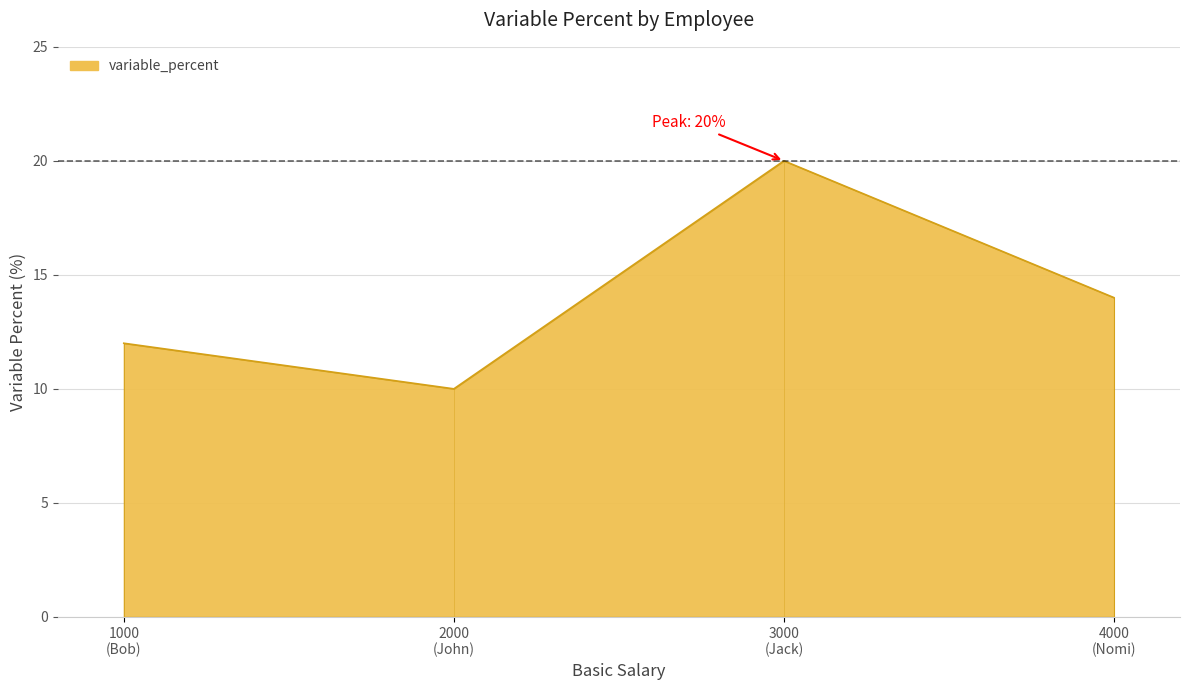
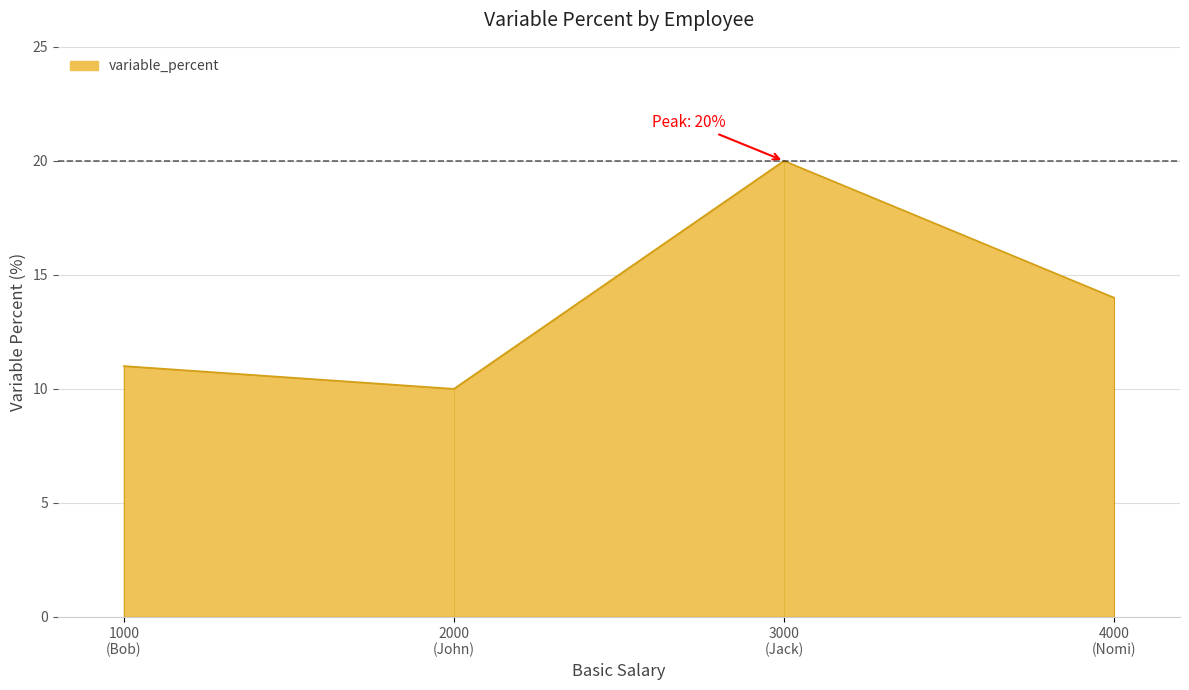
  {
-   "1000 (Bob)": 12,
+   "1000 (Bob)": 11,
    "2000 (John)": 10,
    "4000 (Nomi)": 14
  }
